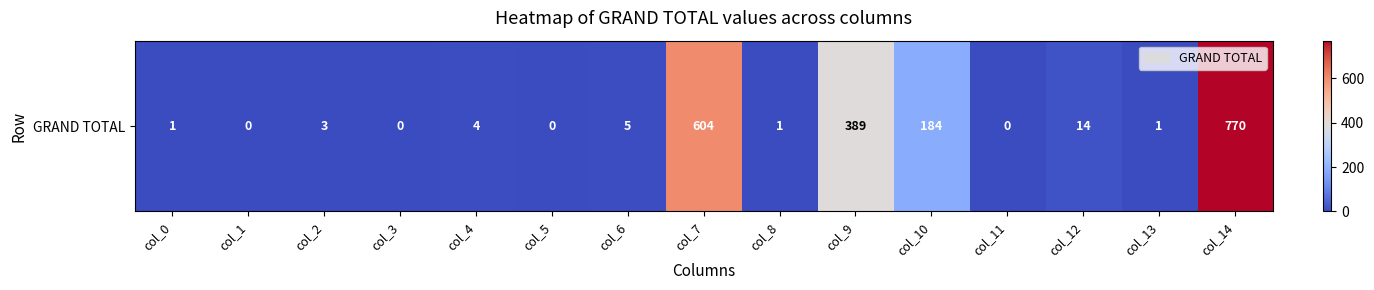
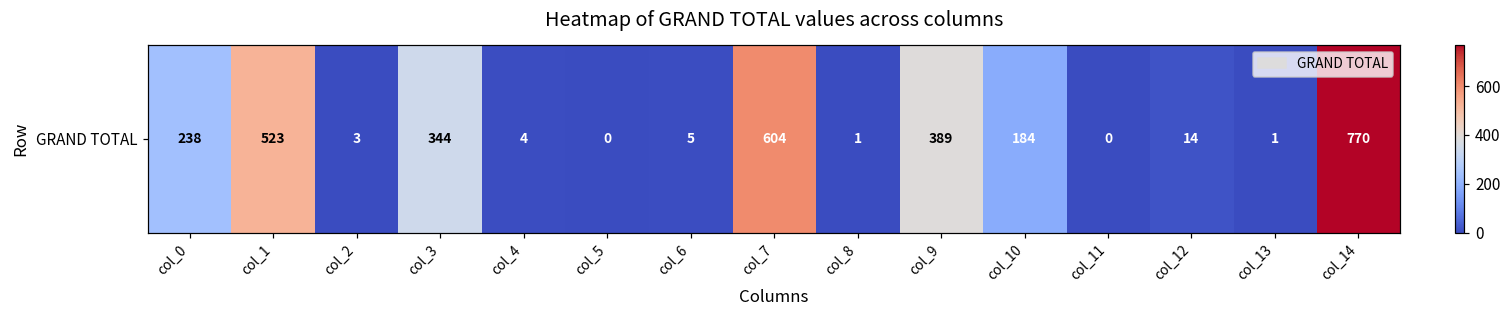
  {
    "GRAND TOTAL": {
-     "col_0": 1,
-     "col_1": 0,
+     "col_0": 238,
+     "col_1": 523,
      "col_2": 3,
-     "col_3": 0,
+     "col_3": 344,
      "col_4": 4,
      "col_5": 0,
      "col_6": 5,
      "col_7": 604,
      "col_8": 1,
      "col_9": 389,
      "col_10": 184,
      "col_11": 0,
      "col_12": 14,
      "col_13": 1,
      "col_14": 770
    }
  }
